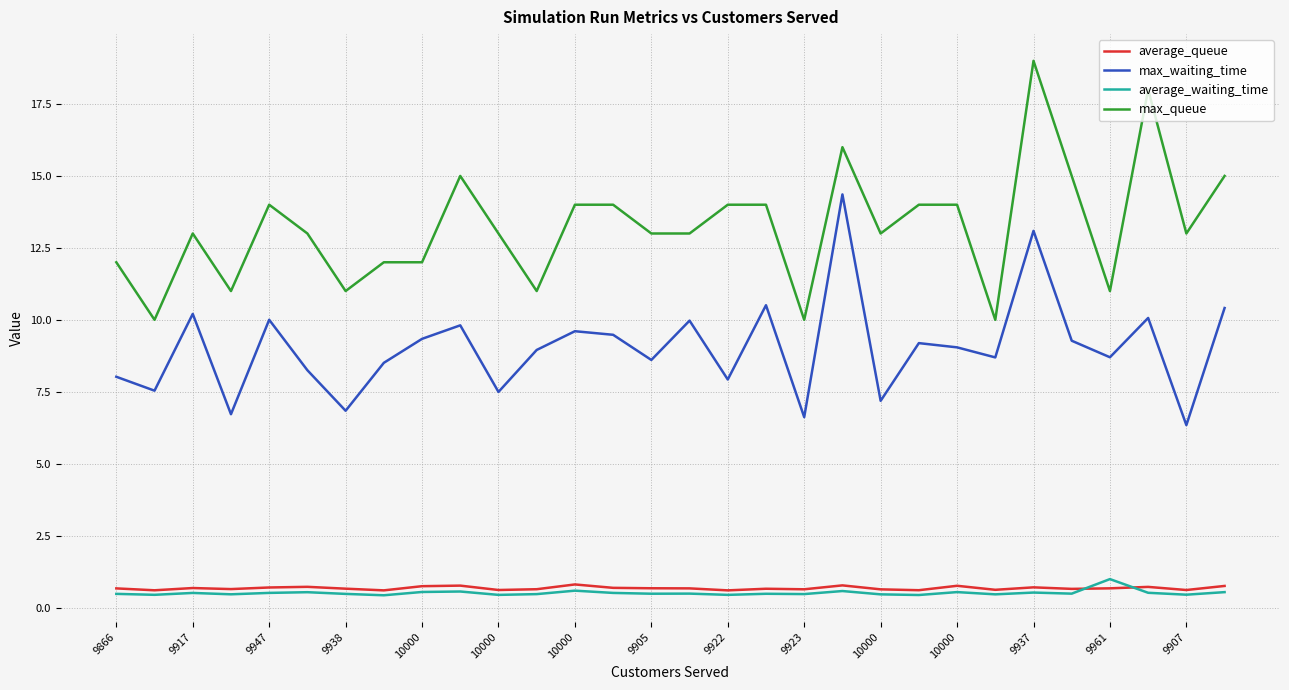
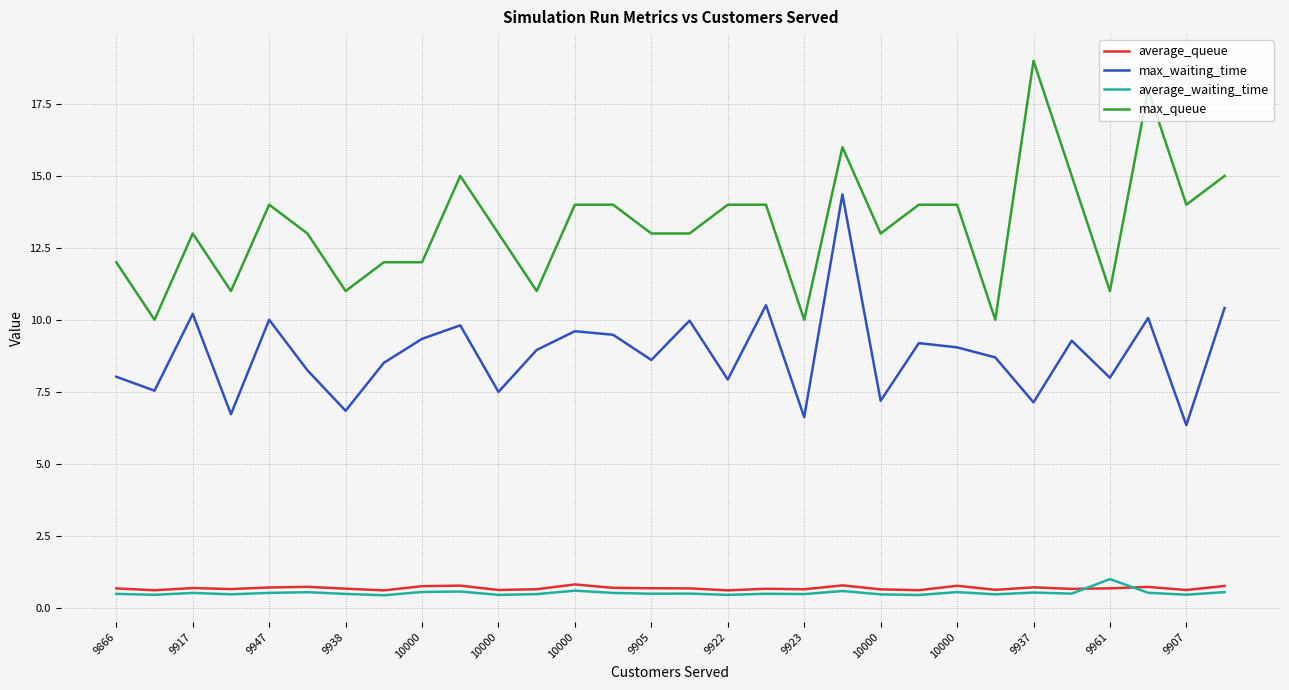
  {
    "average_queue": {
      "9866": 0.7,
      "9917": 0.7,
      "9947": 0.7,
      "9938": 0.7,
      "9905": 0.7,
      "9922": 0.6,
      "9923": 0.6,
      "9937": 0.7,
      "9961": 0.7,
      "9907": 0.6
    },
    "max_waiting_time": {
      "9866": 8.0,
      "9917": 10.2,
      "9947": 10.0,
      "9938": 6.8,
      "9905": 8.6,
      "9922": 7.9,
      "9923": 6.6,
-     "9937": 13.1,
-     "9961": 8.7,
+     "9937": 7.1,
+     "9961": 8.0,
      "9907": 6.3
    },
    "average_waiting_time": {
      "9866": 0.5,
      "9917": 0.5,
      "9947": 0.5,
      "9938": 0.5,
      "9905": 0.5,
      "9922": 0.4,
      "9923": 0.5,
      "9937": 0.5,
      "9961": 1.0,
      "9907": 0.4
    },
    "max_queue": {
      "9866": 12,
      "9917": 13,
      "9947": 14,
      "9938": 11,
      "9905": 13,
      "9922": 14,
      "9923": 10,
      "9937": 19,
      "9961": 11,
-     "9907": 13
+     "9907": 14
    }
  }
